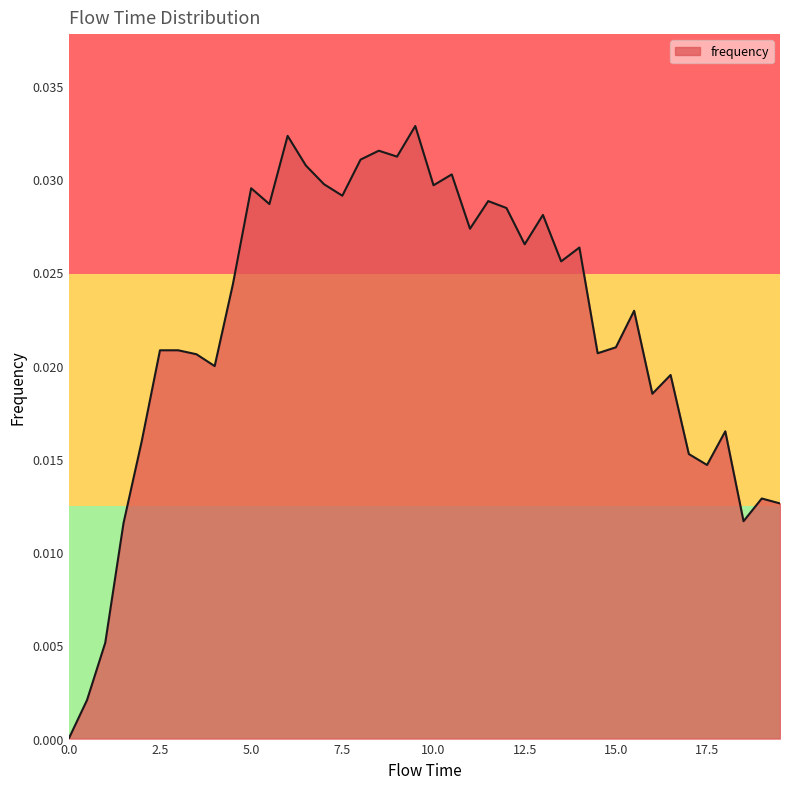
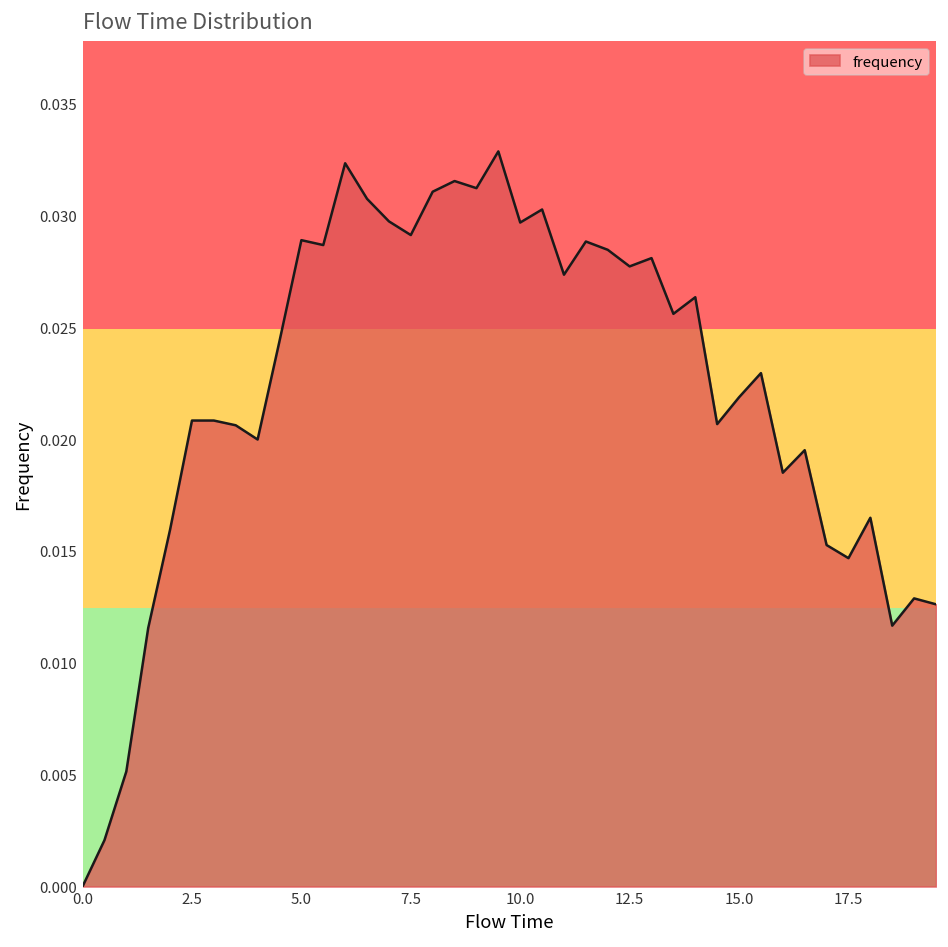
  {
    "0.0": 0.0000,
    "2.5": 0.0208,
-   "5.0": 0.0295,
+   "5.0": 0.0289,
    "7.5": 0.0291,
    "10.0": 0.0297,
-   "12.5": 0.0265,
-   "15.0": 0.0210,
+   "12.5": 0.0277,
+   "15.0": 0.0219,
    "17.5": 0.0147
  }
